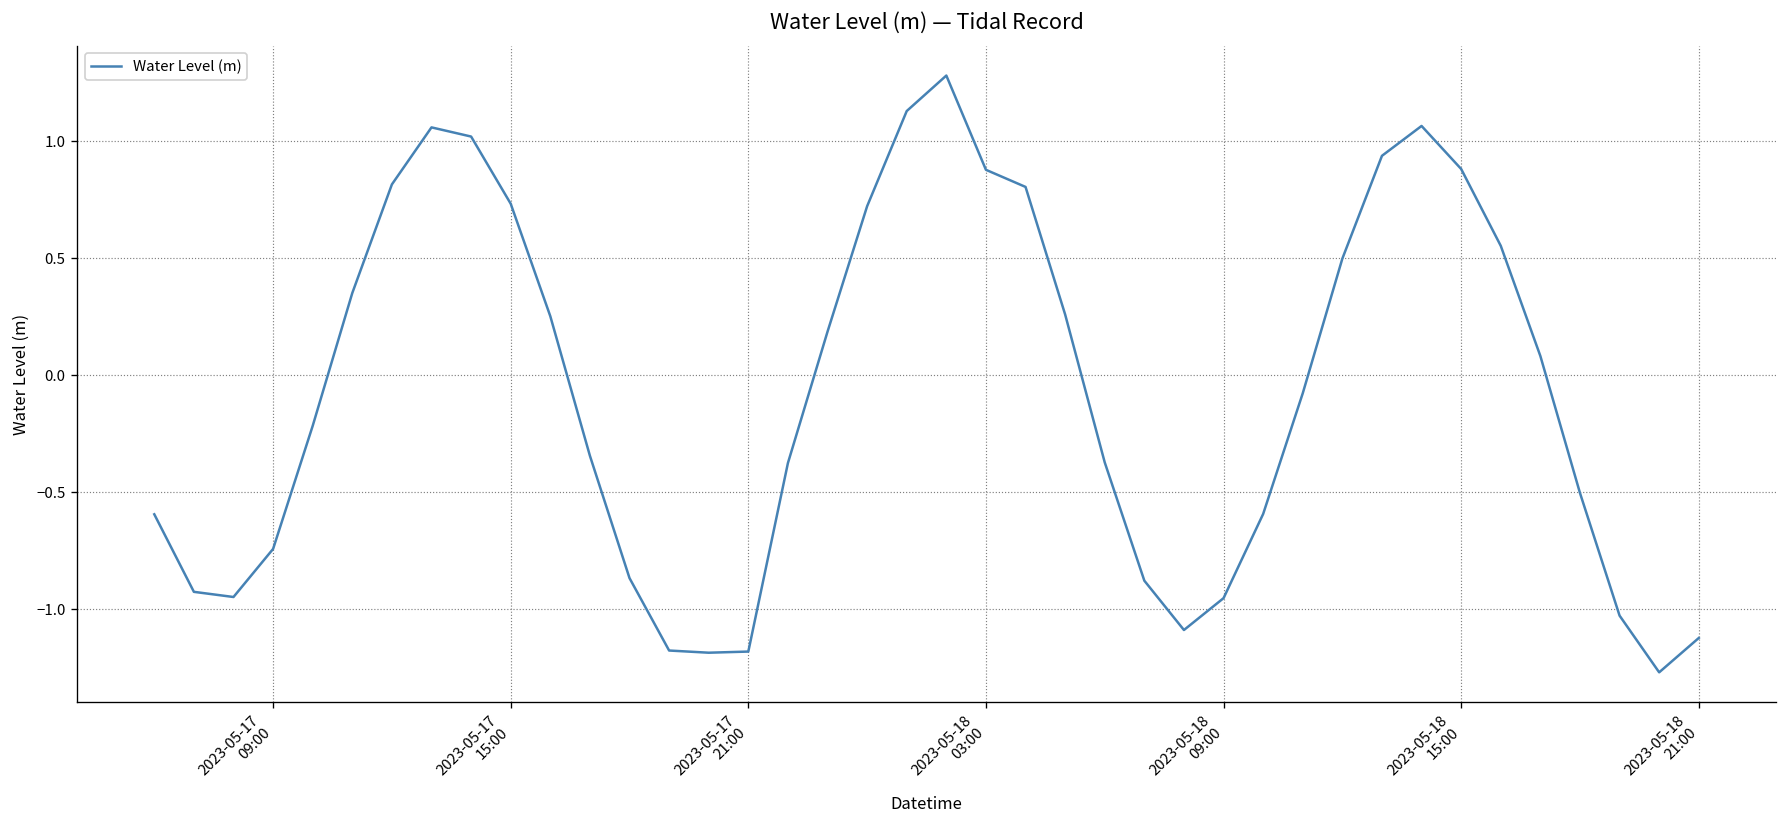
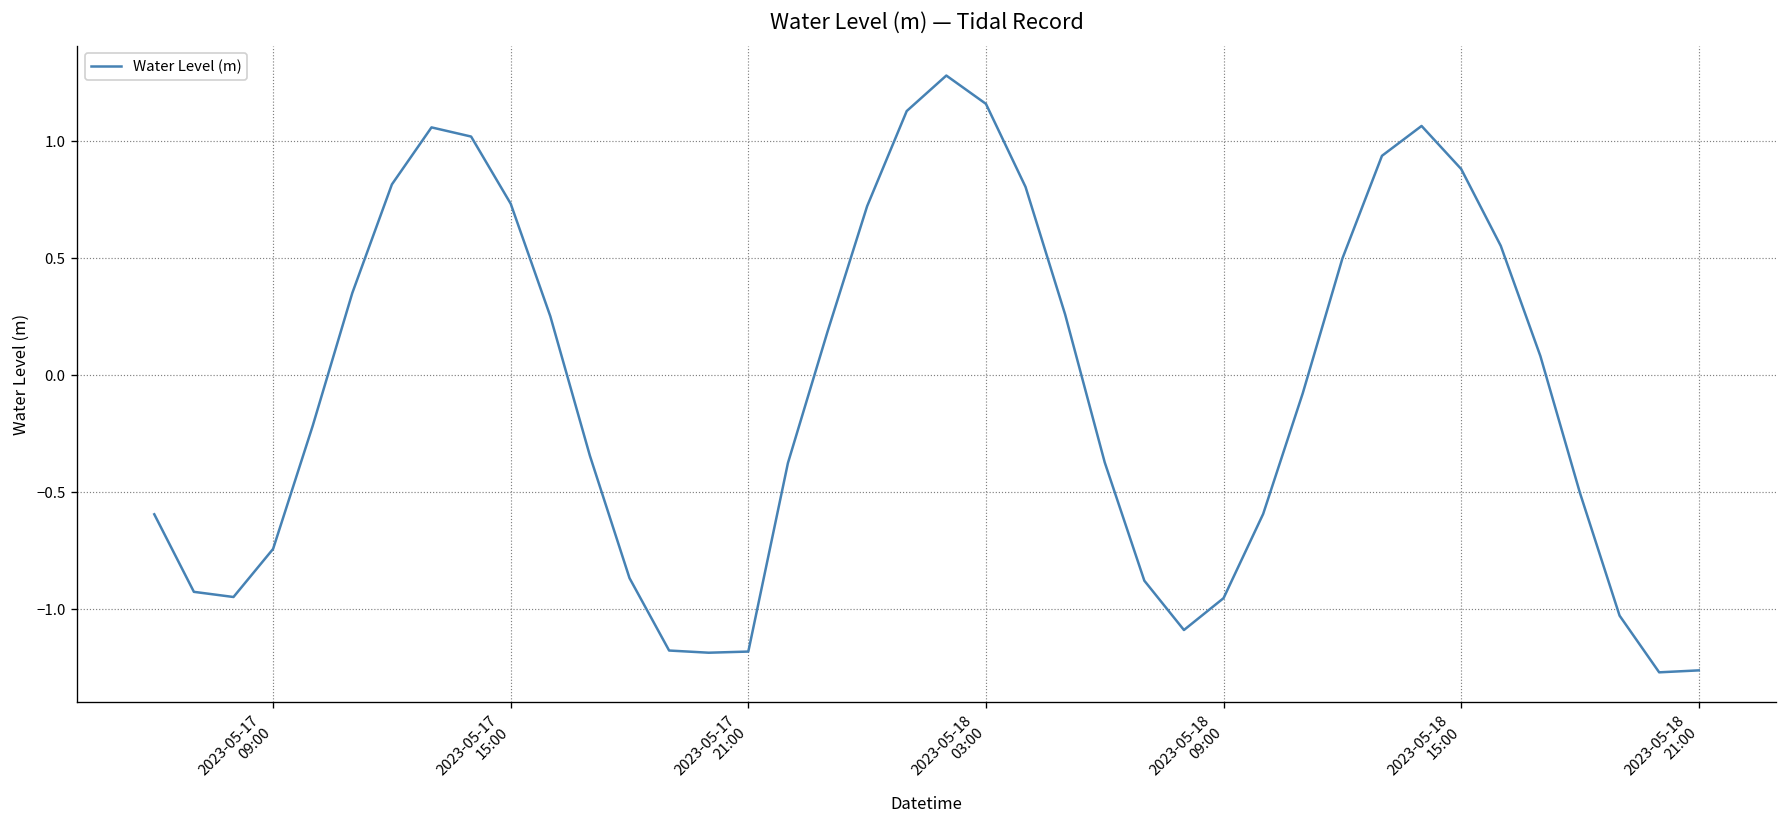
  {
    "2023-05-17 09:00": -0.74,
    "2023-05-17 15:00": 0.73,
    "2023-05-17 21:00": -1.18,
-   "2023-05-18 03:00": 0.88,
+   "2023-05-18 03:00": 1.16,
    "2023-05-18 09:00": -0.95,
    "2023-05-18 15:00": 0.88,
-   "2023-05-18 21:00": -1.12
+   "2023-05-18 21:00": -1.26
  }
